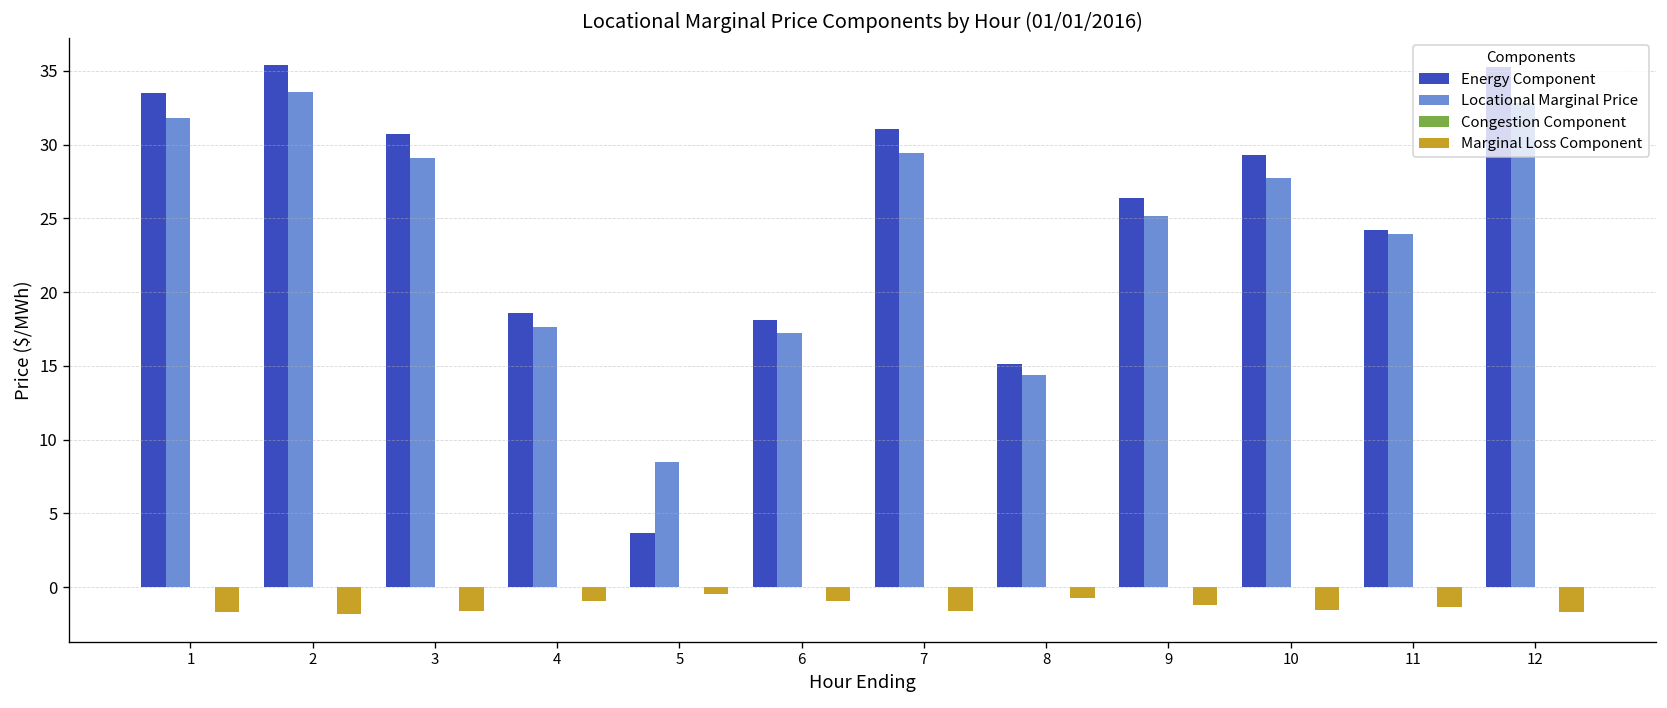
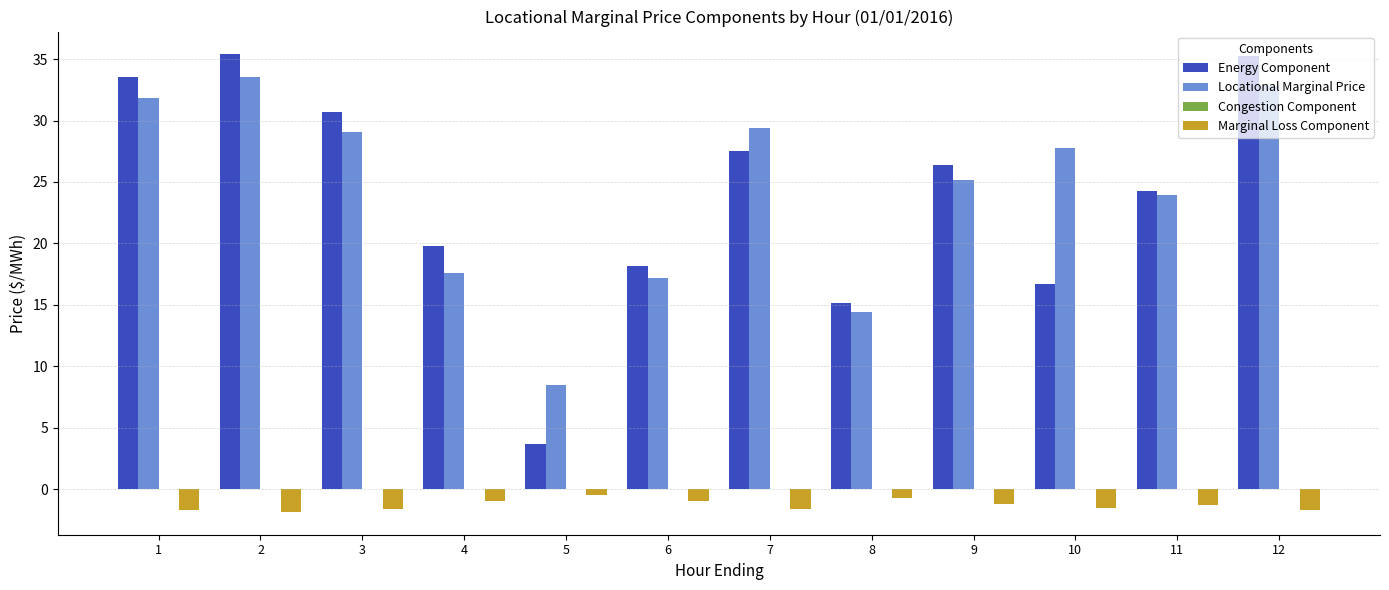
  {
    "Energy Component": {
      "1": 33.5,
      "2": 35.4,
      "3": 30.7,
-     "4": 18.6,
+     "4": 19.8,
      "5": 3.7,
      "6": 18.1,
-     "7": 31.0,
+     "7": 27.5,
      "8": 15.1,
      "9": 26.4,
-     "10": 29.3,
+     "10": 16.7,
      "11": 24.2
    },
    "Locational Marginal Price": {
      "1": 31.8,
      "2": 33.5,
      "3": 29.1,
      "4": 17.6,
      "5": 8.5,
      "6": 17.2,
      "7": 29.4,
      "8": 14.4,
      "9": 25.2,
      "10": 27.8,
      "11": 23.9
    },
    "Congestion Component": {
      "1": 0.0,
      "2": 0.0,
      "3": 0.0,
      "4": 0.0,
      "5": 0.0,
      "6": 0.0,
      "7": 0.0,
      "8": 0.0,
      "9": 0.0,
      "10": 0.0,
      "11": 0.0,
      "12": 0.0
    },
    "Marginal Loss Component": {
      "1": -1.7,
      "2": -1.8,
      "3": -1.6,
      "4": -1.0,
      "5": -0.5,
      "6": -0.9,
      "7": -1.6,
      "8": -0.7,
      "9": -1.2,
      "10": -1.5,
      "11": -1.3,
      "12": -1.7
    }
  }
